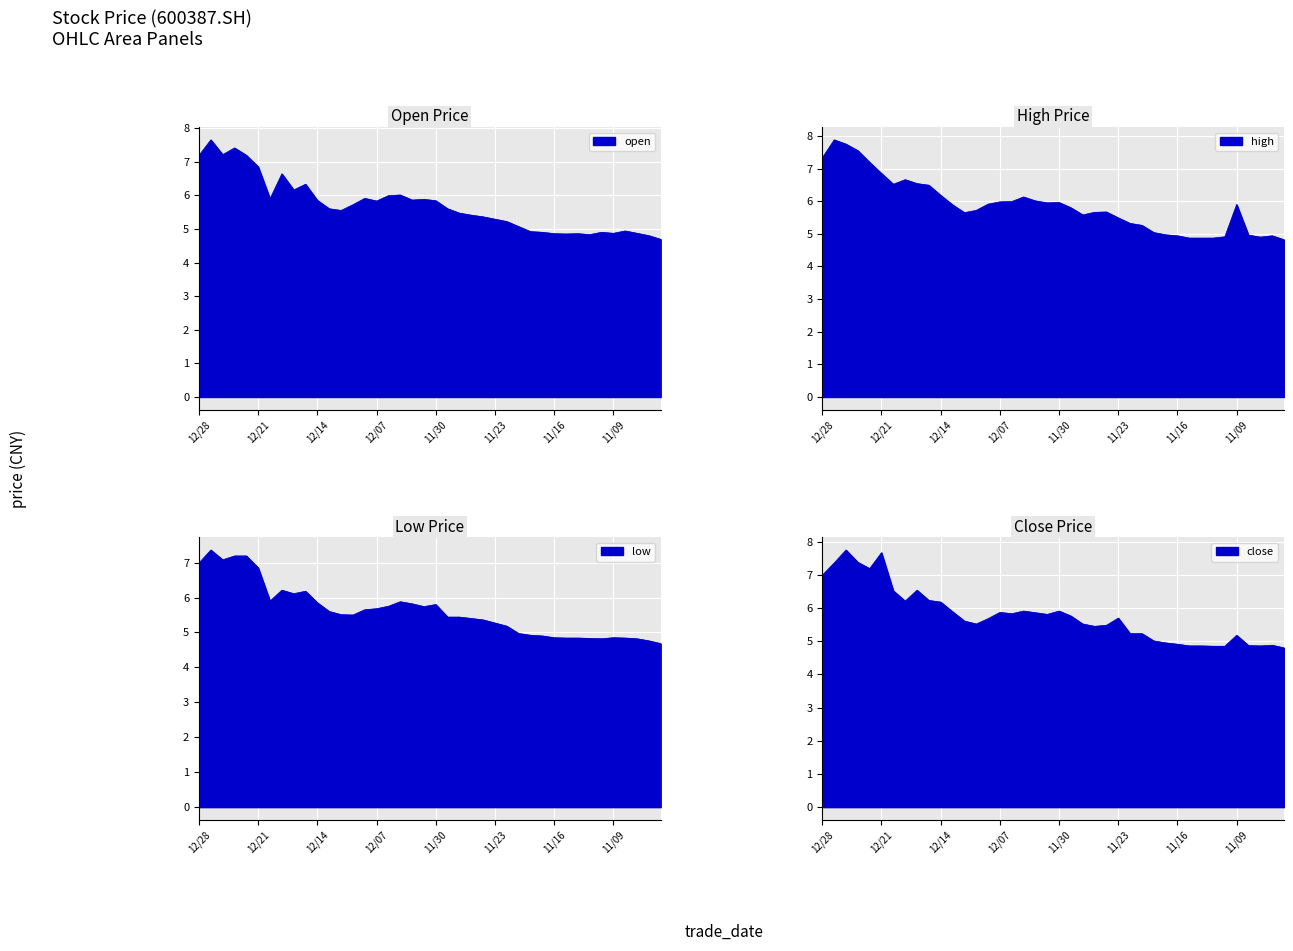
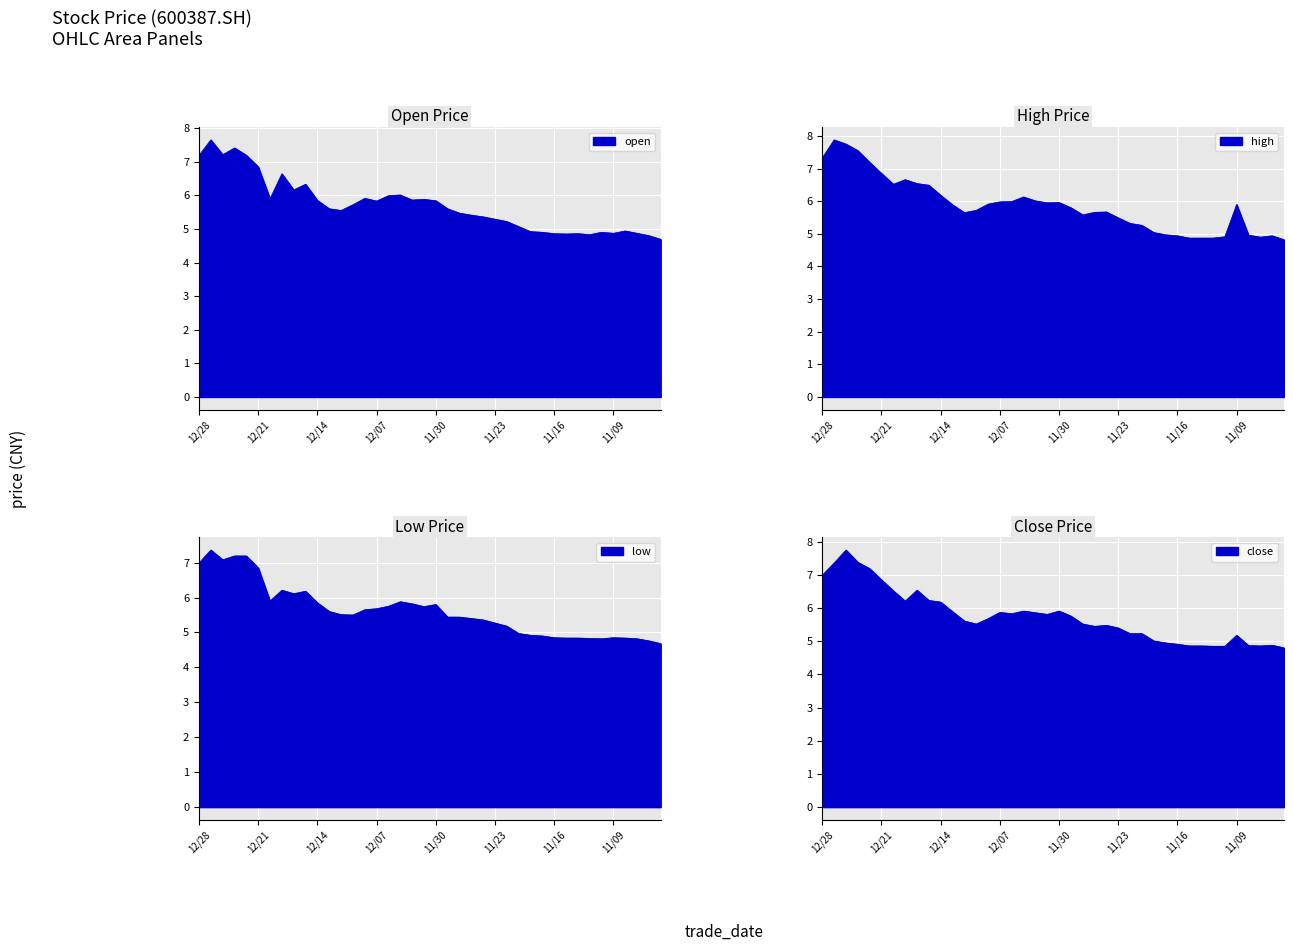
  {
    "Open Price": {
      "12/28": 7.2,
      "12/21": 6.9,
      "12/14": 5.9,
      "12/07": 5.8,
      "11/30": 5.8,
      "11/23": 5.3,
      "11/16": 4.9,
      "11/09": 4.9
    },
    "High Price": {
      "12/28": 7.3,
      "12/21": 6.9,
      "12/14": 6.2,
      "12/07": 6.0,
      "11/30": 6.0,
      "11/23": 5.5,
      "11/16": 4.9,
      "11/09": 5.9
    },
    "Low Price": {
      "12/28": 7.0,
      "12/21": 6.9,
      "12/14": 5.9,
      "12/07": 5.7,
      "11/30": 5.8,
      "11/23": 5.3,
      "11/16": 4.9,
      "11/09": 4.9
    },
    "Close Price": {
      "12/28": 7.0,
-     "12/21": 7.7,
+     "12/21": 6.9,
      "12/14": 6.2,
      "12/07": 5.9,
      "11/30": 5.9,
-     "11/23": 5.7,
+     "11/23": 5.4,
      "11/16": 4.9,
      "11/09": 5.2
    }
  }
